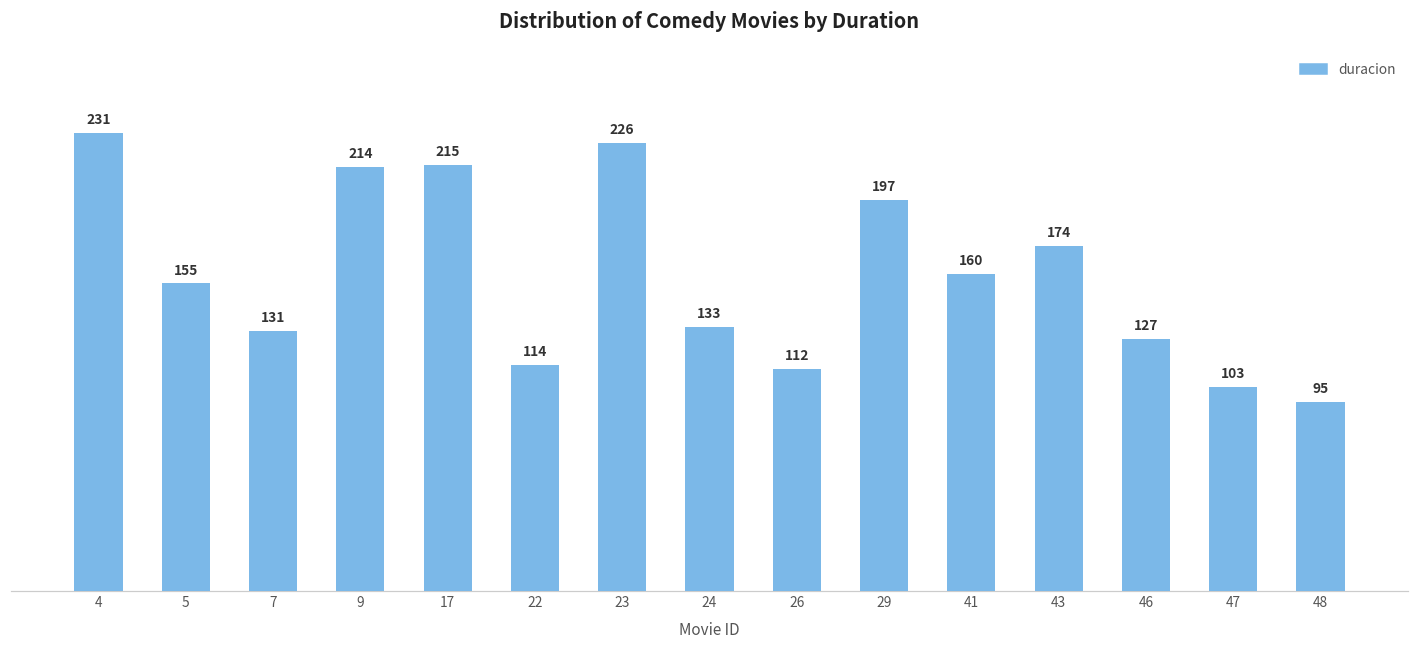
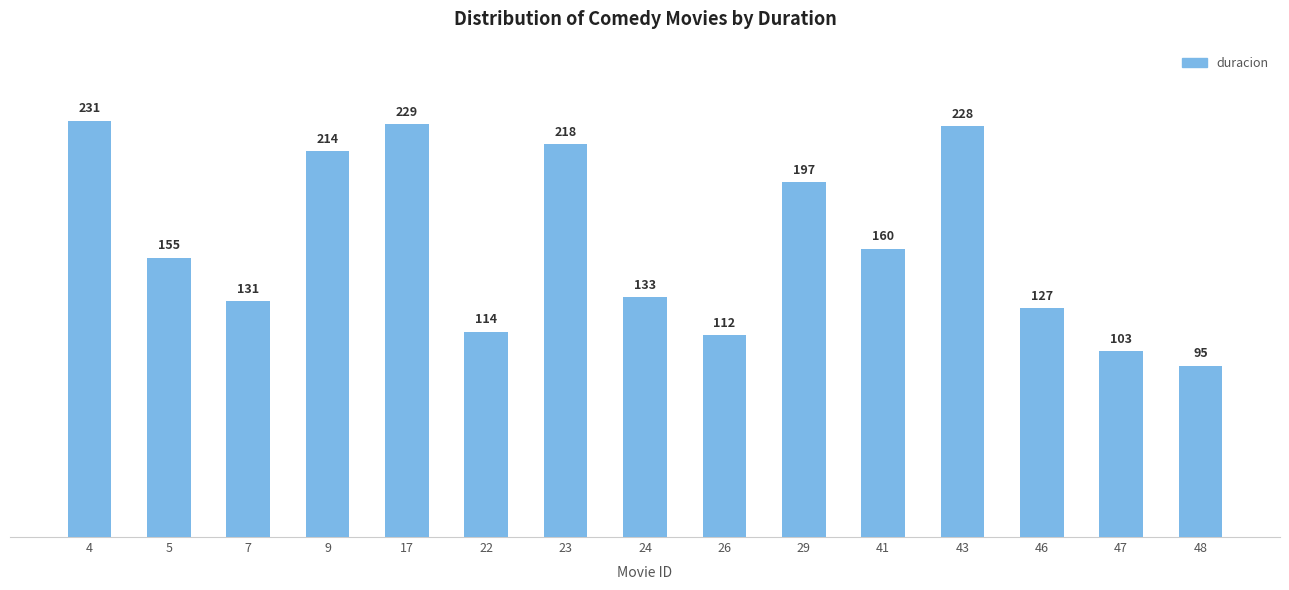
  {
    "4": 231,
    "5": 155,
    "7": 131,
    "9": 214,
-   "17": 215,
+   "17": 229,
    "22": 114,
-   "23": 226,
+   "23": 218,
    "24": 133,
    "26": 112,
    "29": 197,
    "41": 160,
-   "43": 174,
+   "43": 228,
    "46": 127,
    "47": 103,
    "48": 95
  }
